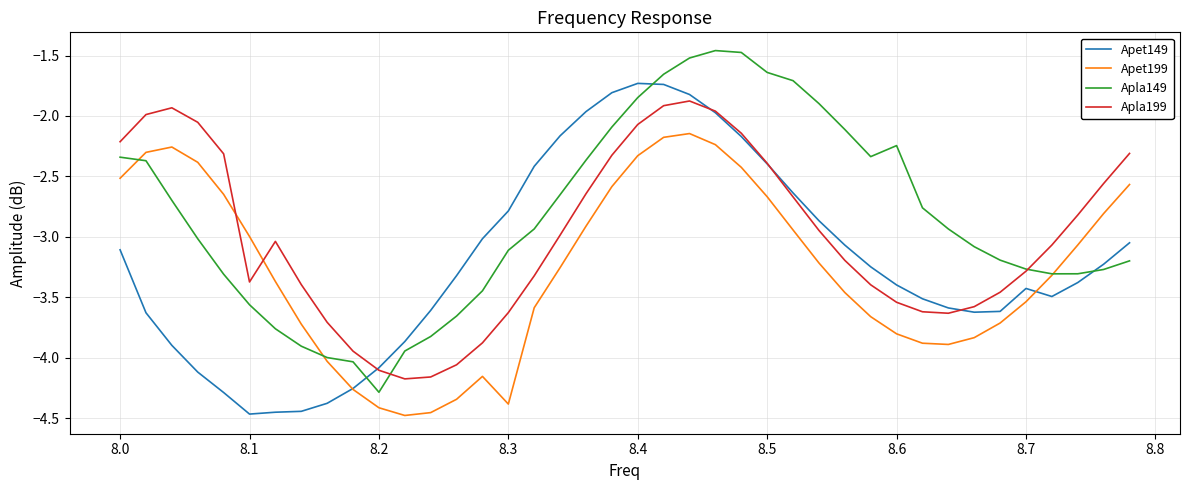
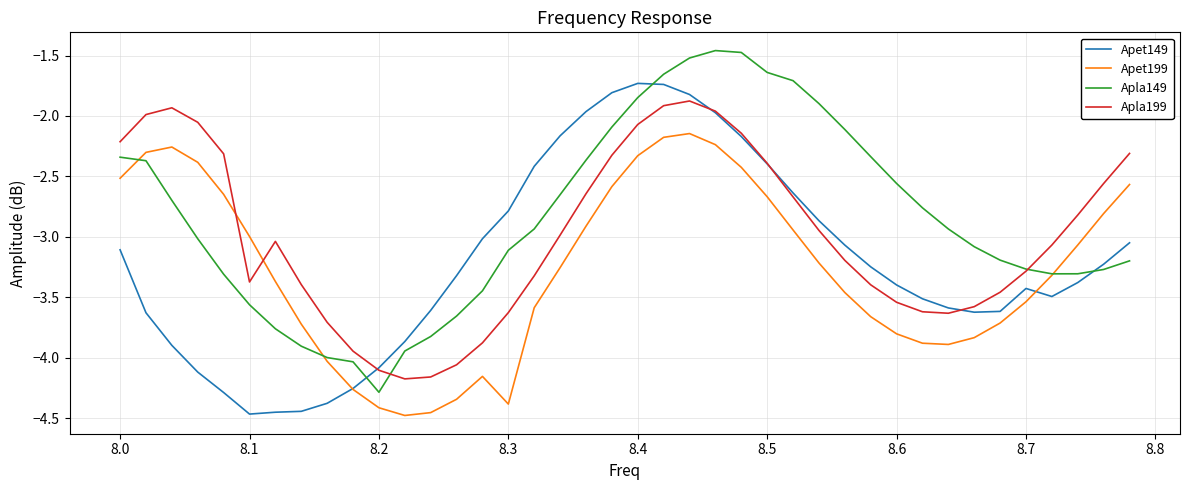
  {
    "Apet149": {
      "8.0": -3.11,
      "8.1": -4.47,
      "8.2": -4.08,
      "8.3": -2.79,
      "8.4": -1.73,
      "8.6": -3.40,
      "8.7": -3.43
    },
    "Apet199": {
      "8.0": -2.52,
      "8.1": -3.00,
      "8.2": -4.41,
      "8.3": -4.38,
      "8.4": -2.33,
      "8.5": -2.67,
      "8.6": -3.80,
      "8.7": -3.54
    },
    "Apla149": {
      "8.0": -2.34,
      "8.1": -3.56,
      "8.2": -4.29,
      "8.3": -3.11,
      "8.4": -1.85,
      "8.5": -1.64,
-     "8.6": -2.25
+     "8.6": -2.56
    },
    "Apla199": {
      "8.0": -2.21,
      "8.1": -3.37,
      "8.2": -4.10,
      "8.3": -3.63,
      "8.4": -2.07,
      "8.6": -3.54
    }
  }
